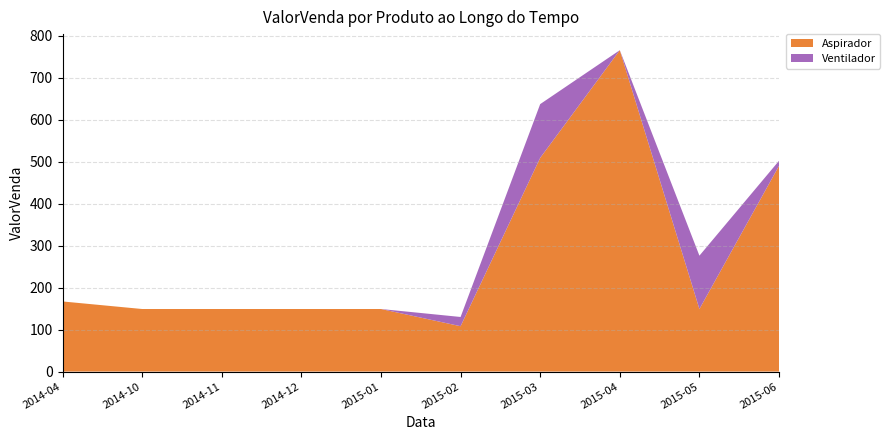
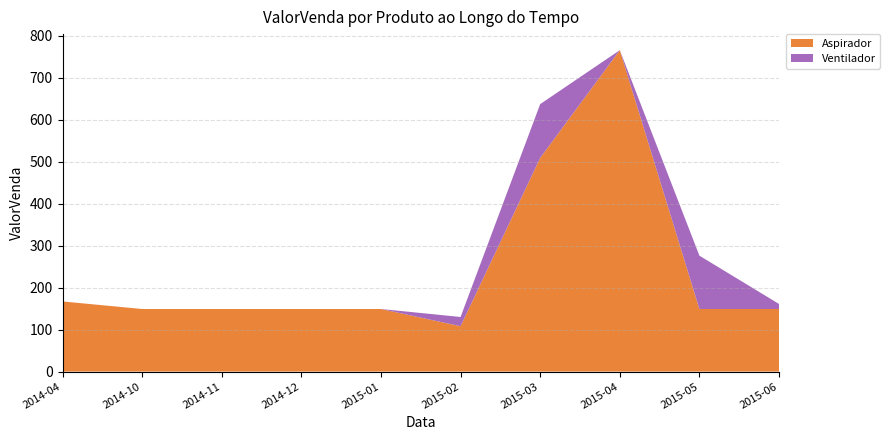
  {
    "Aspirador": {
      "2015-02": 110,
      "2015-03": 510,
      "2015-05": 150,
-     "2015-06": 490
+     "2015-06": 150
    },
    "Ventilador": {
      "2015-02": 20,
      "2015-03": 130,
      "2015-05": 130,
      "2015-06": 10
    }
  }
